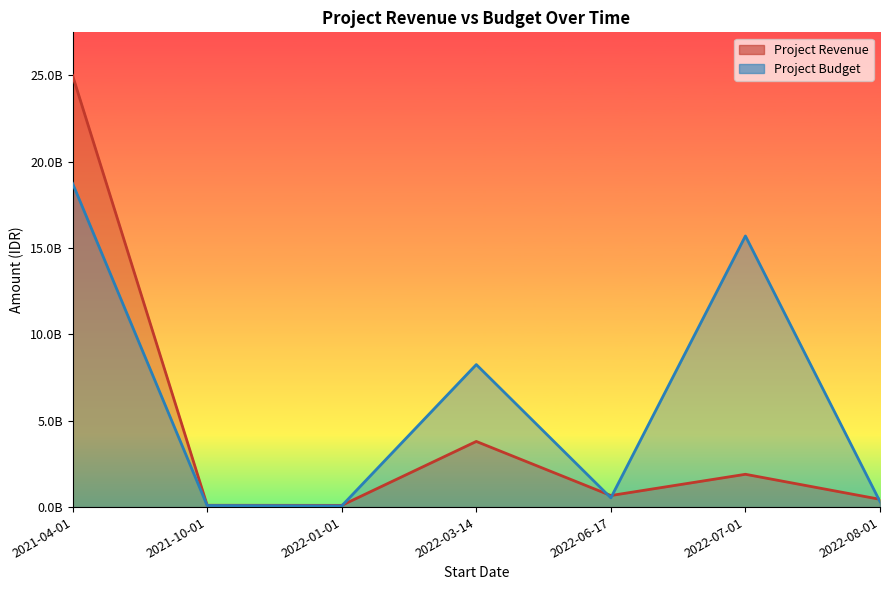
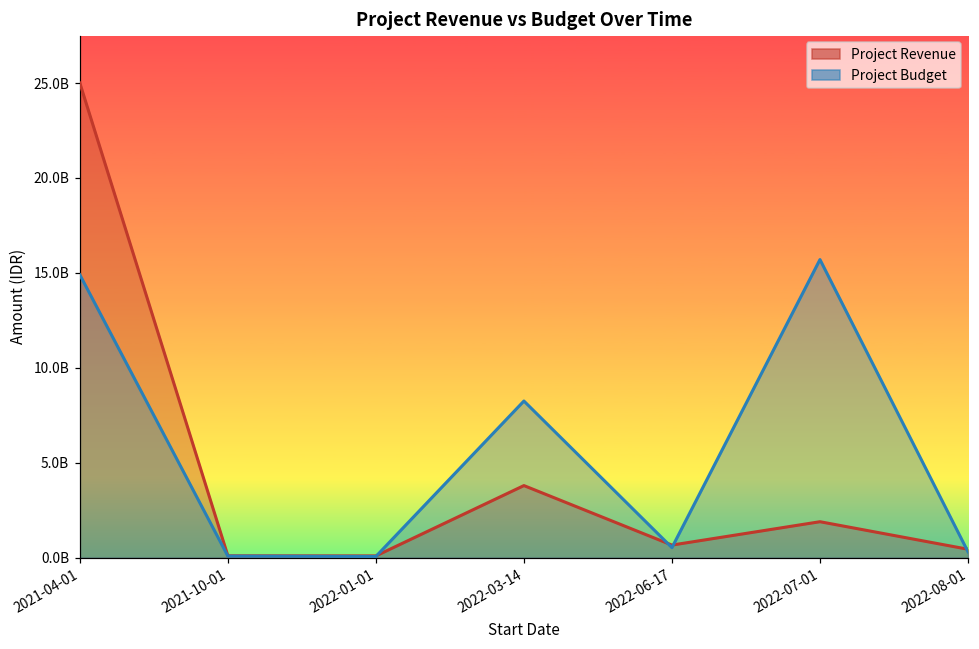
  {
    "Project Revenue": {
      "2021-04-01": 25000000000,
      "2022-03-14": 3800000000,
      "2022-07-01": 1900000000
    },
    "Project Budget": {
-     "2021-04-01": 18800000000,
+     "2021-04-01": 14900000000,
      "2022-03-14": 8300000000,
      "2022-07-01": 15700000000
    }
  }
